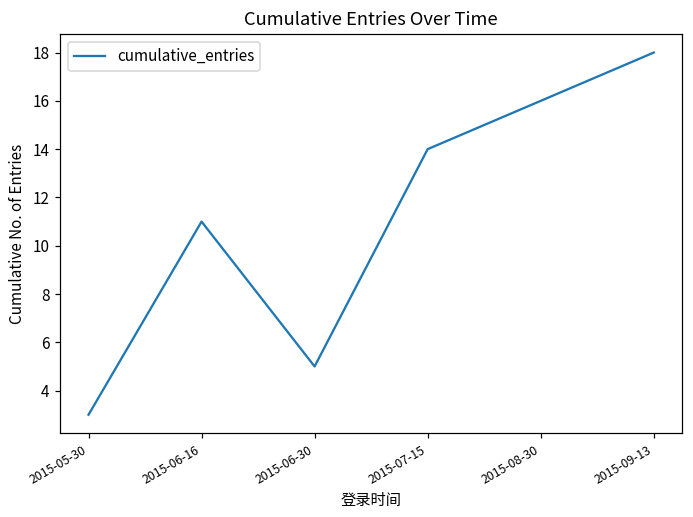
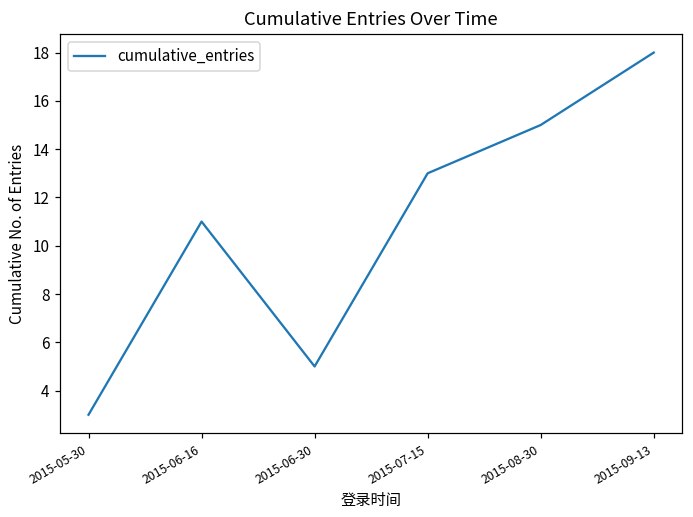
  {
    "2015-05-30": 3,
    "2015-06-16": 11,
    "2015-06-30": 5,
-   "2015-07-15": 14,
-   "2015-08-30": 16,
+   "2015-07-15": 13,
+   "2015-08-30": 15,
    "2015-09-13": 18
  }
